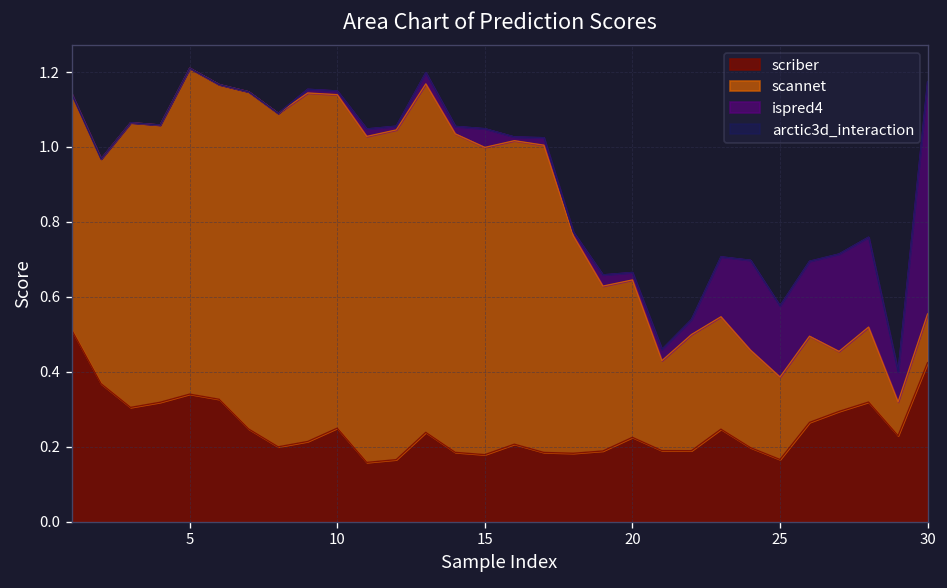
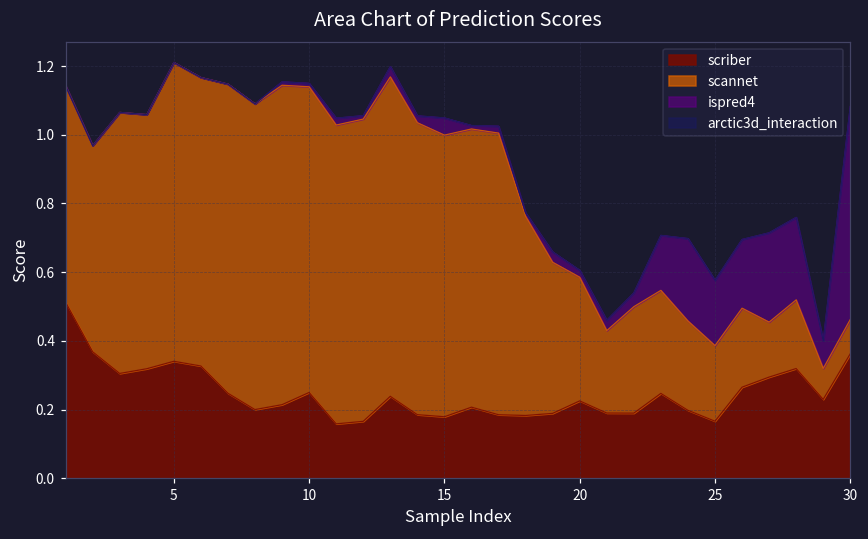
  {
    "scriber": {
      "5": 0.34,
      "10": 0.25,
      "15": 0.18,
      "20": 0.23,
      "25": 0.17,
-     "30": 0.42
+     "30": 0.36
    },
    "scannet": {
      "10": 0.89,
      "15": 0.82,
-     "20": 0.42,
+     "20": 0.36,
      "25": 0.22,
-     "30": 0.13
+     "30": 0.10
    }
  }
